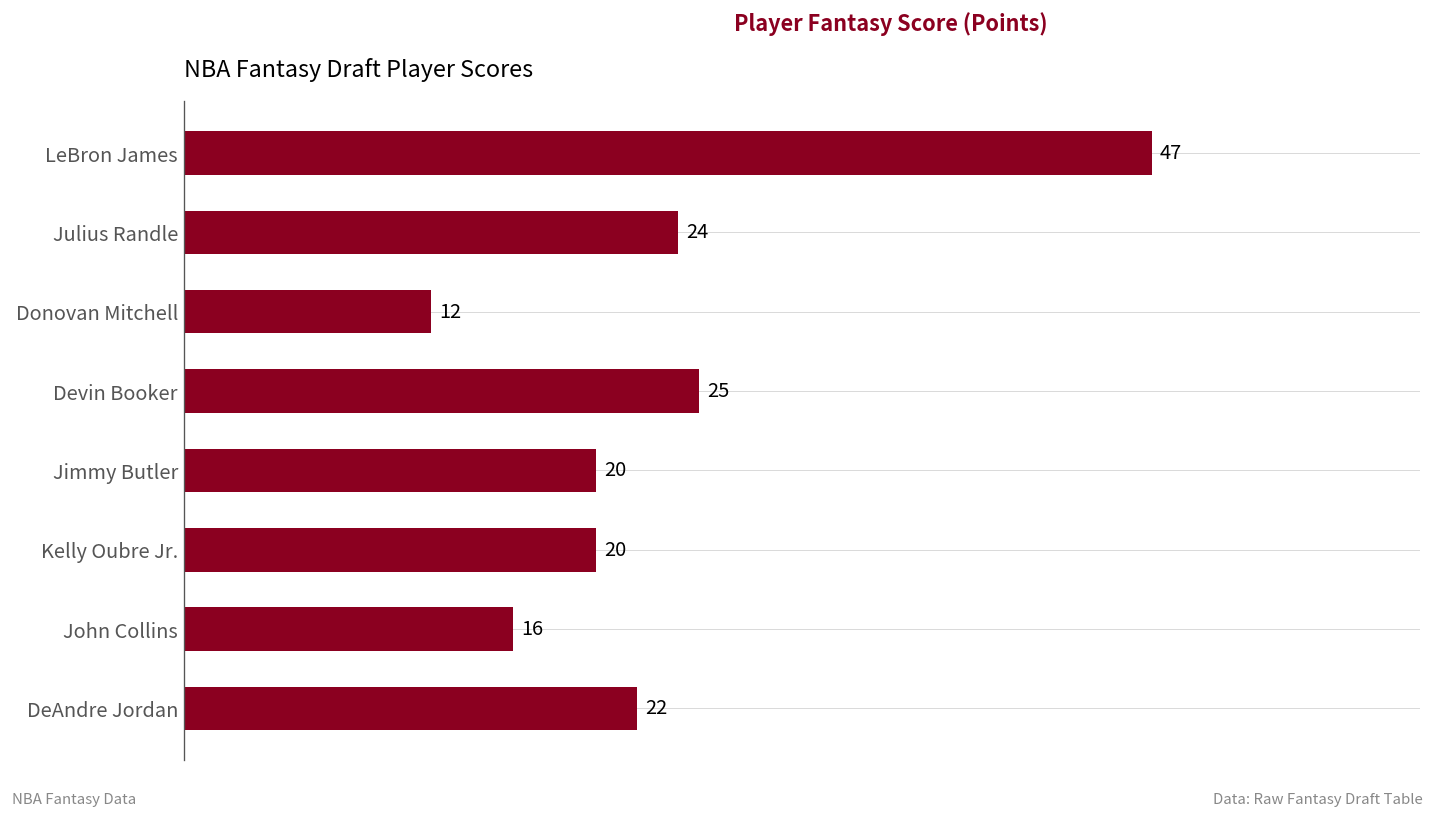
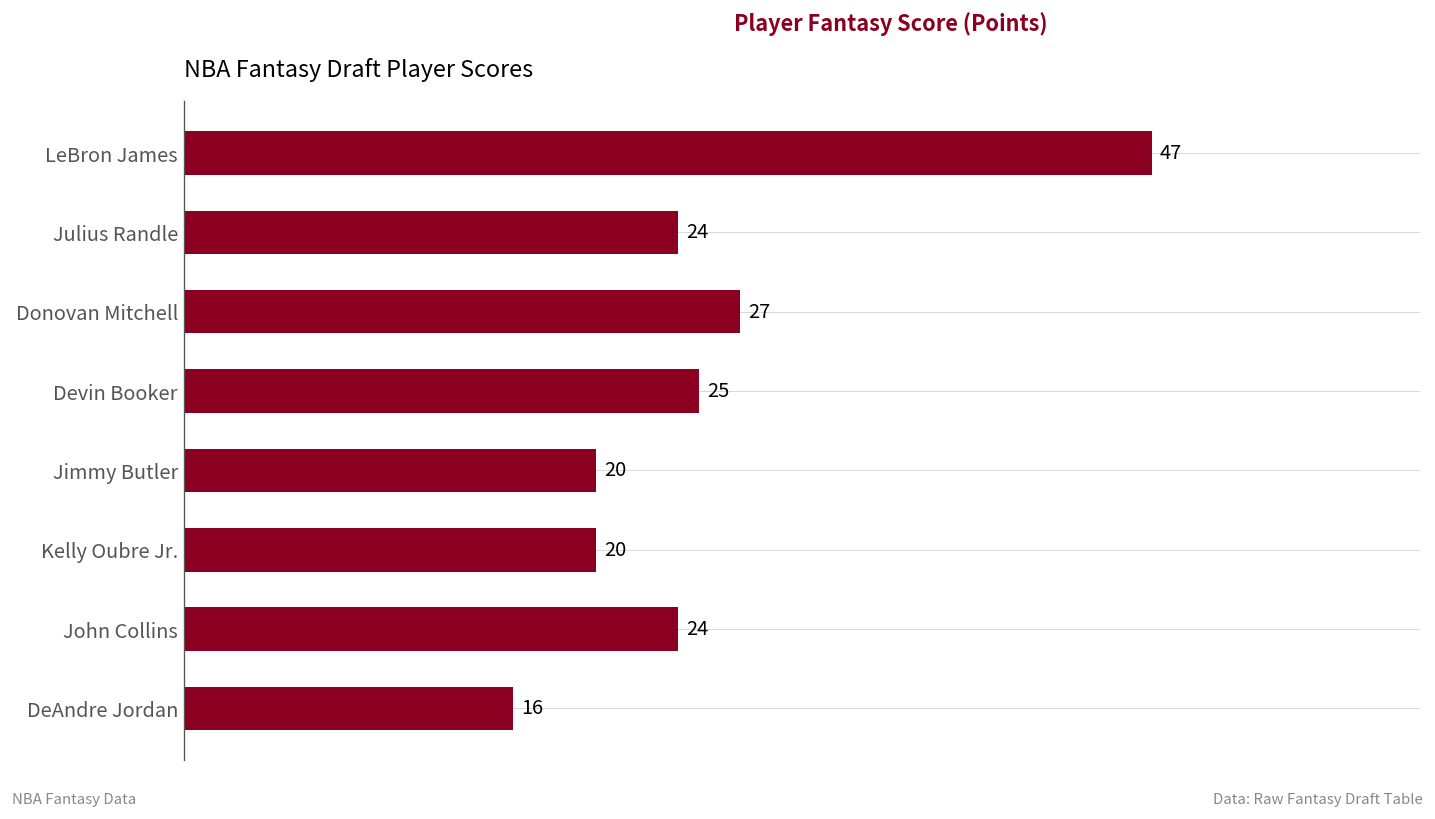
  {
    "LeBron James": 47,
    "Julius Randle": 24,
-   "Donovan Mitchell": 12,
+   "Donovan Mitchell": 27,
    "Devin Booker": 25,
    "Jimmy Butler": 20,
    "Kelly Oubre Jr.": 20,
-   "John Collins": 16,
-   "DeAndre Jordan": 22
+   "John Collins": 24,
+   "DeAndre Jordan": 16
  }
